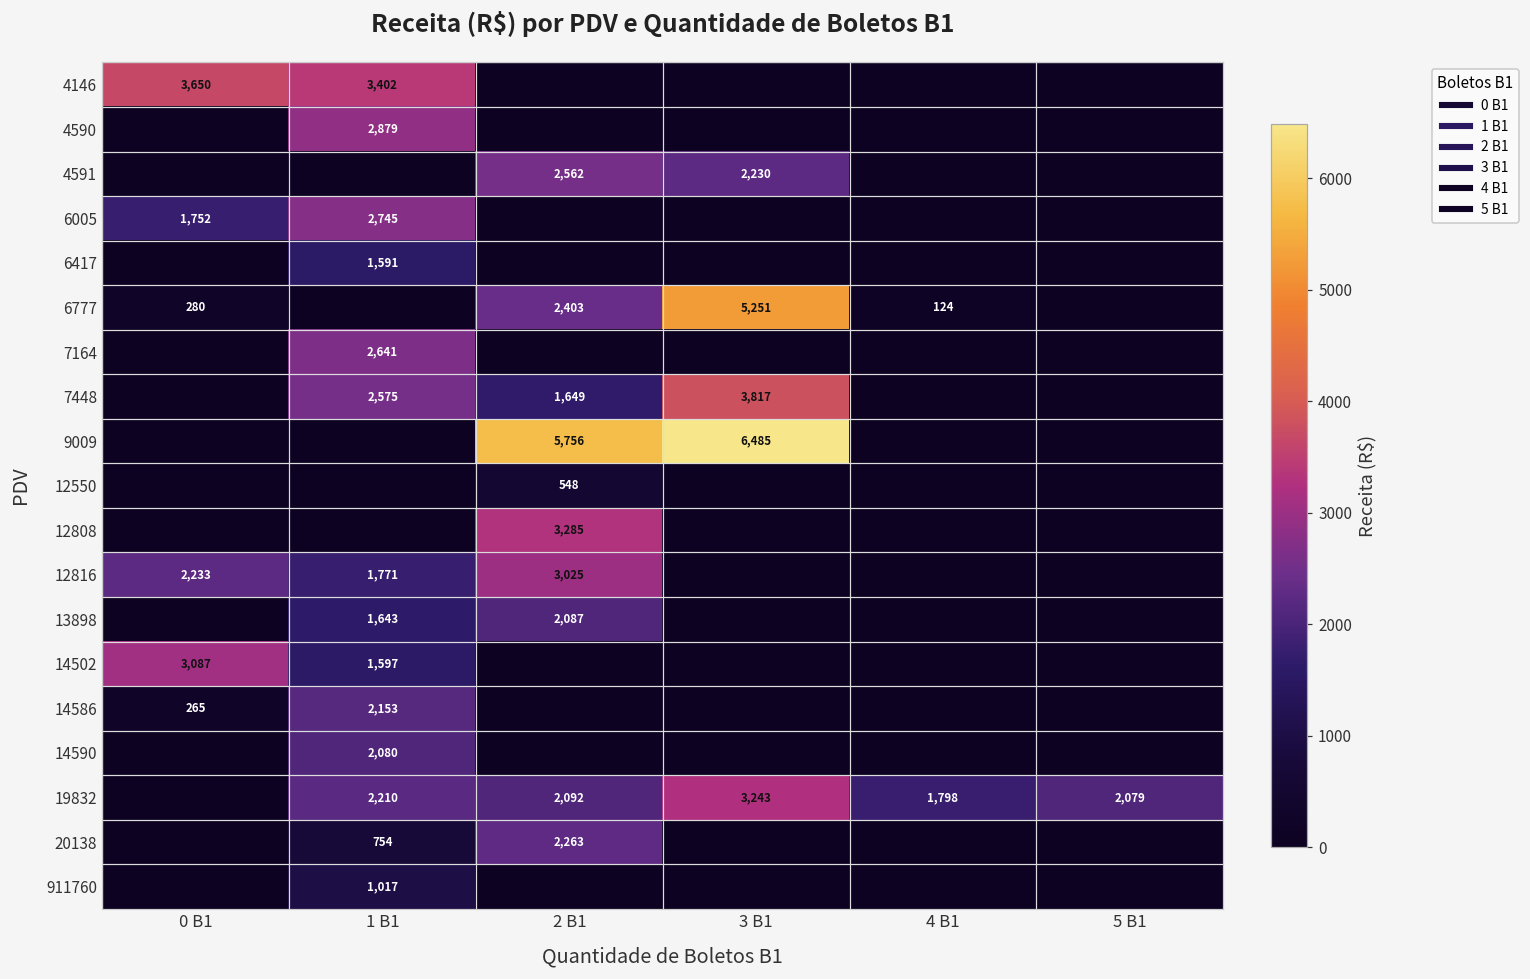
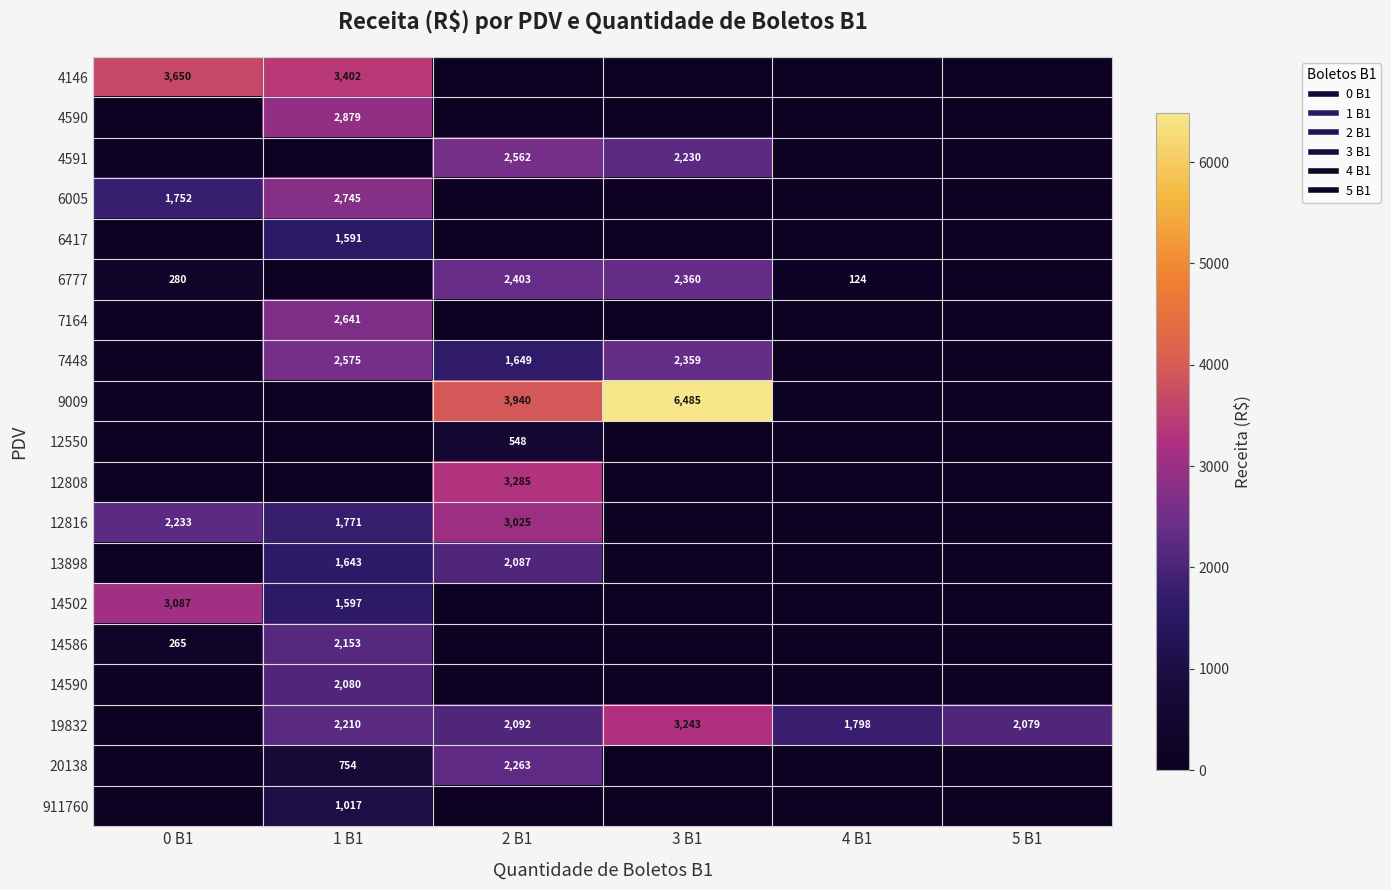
  {
    "4146": {
      "0 B1": "3,650",
      "1 B1": "3,402"
    },
    "4590": {
      "1 B1": "2,879"
    },
    "4591": {
      "2 B1": "2,562",
      "3 B1": "2,230"
    },
    "6005": {
      "0 B1": "1,752",
      "1 B1": "2,745"
    },
    "6417": {
      "1 B1": "1,591"
    },
    "6777": {
      "0 B1": "280",
      "2 B1": "2,403",
-     "3 B1": "5,251",
+     "3 B1": "2,360",
      "4 B1": "124"
    },
    "7164": {
      "1 B1": "2,641"
    },
    "7448": {
      "1 B1": "2,575",
      "2 B1": "1,649",
-     "3 B1": "3,817"
+     "3 B1": "2,359"
    },
    "9009": {
-     "2 B1": "5,756",
+     "2 B1": "3,940",
      "3 B1": "6,485"
    },
    "12550": {
      "2 B1": "548"
    },
    "12808": {
      "2 B1": "3,285"
    },
    "12816": {
      "0 B1": "2,233",
      "1 B1": "1,771",
      "2 B1": "3,025"
    },
    "13898": {
      "1 B1": "1,643",
      "2 B1": "2,087"
    },
    "14502": {
      "0 B1": "3,087",
      "1 B1": "1,597"
    },
    "14586": {
      "0 B1": "265",
      "1 B1": "2,153"
    },
    "14590": {
      "1 B1": "2,080"
    },
    "19832": {
      "1 B1": "2,210",
      "2 B1": "2,092",
      "3 B1": "3,243",
      "4 B1": "1,798",
      "5 B1": "2,079"
    },
    "20138": {
      "1 B1": "754",
      "2 B1": "2,263"
    },
    "911760": {
      "1 B1": "1,017"
    }
  }
